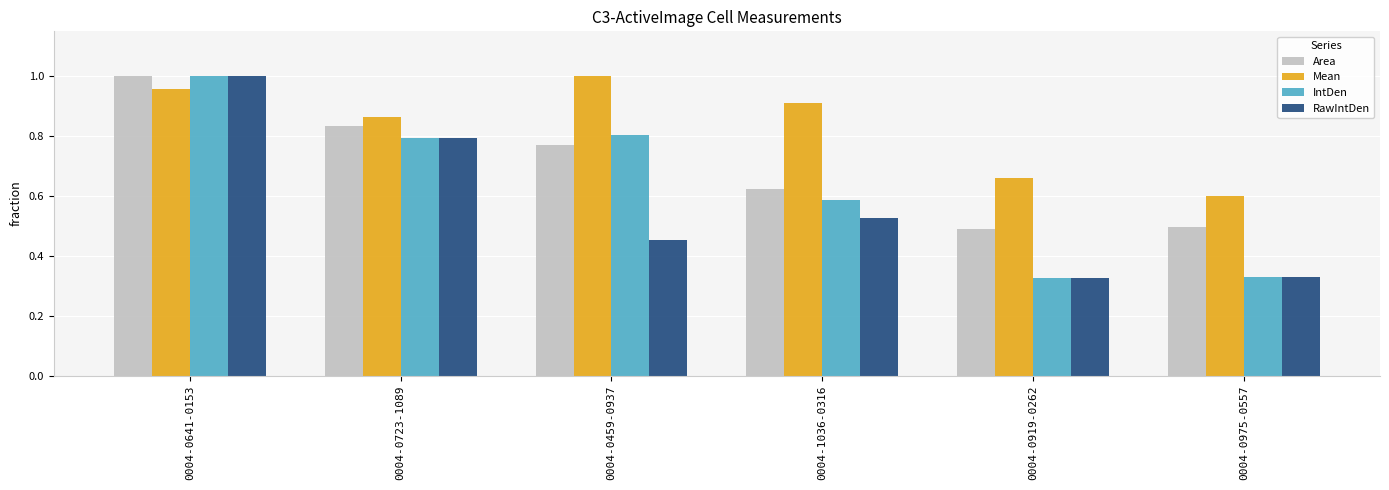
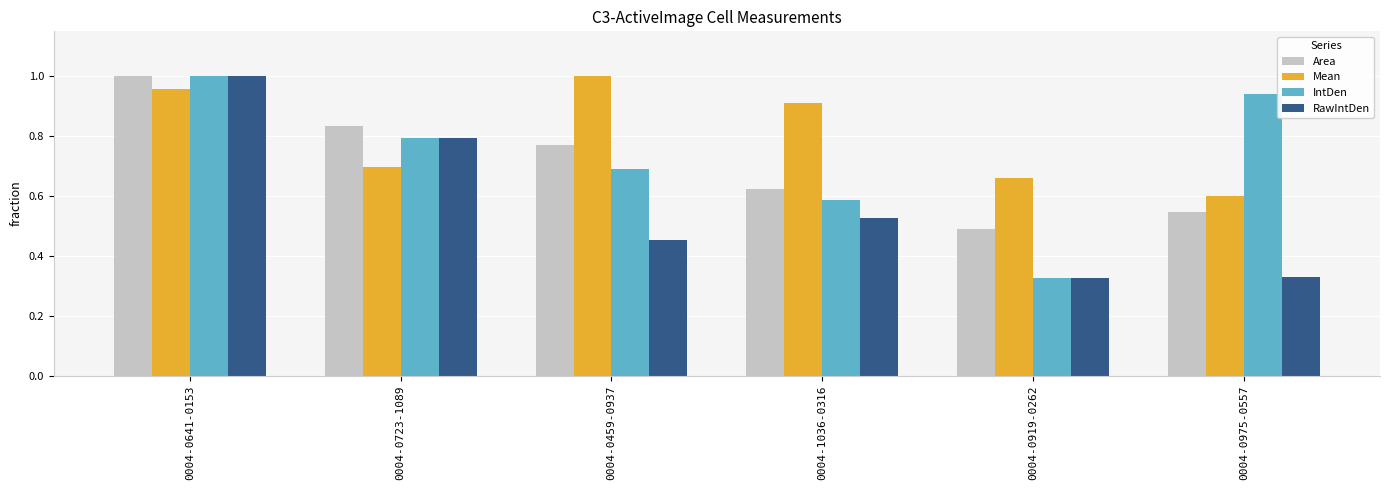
  {
    "Area": {
      "0004-0641-0153": 1.00,
      "0004-0723-1089": 0.83,
      "0004-0459-0937": 0.77,
      "0004-1036-0316": 0.62,
      "0004-0919-0262": 0.49,
-     "0004-0975-0557": 0.50
+     "0004-0975-0557": 0.55
    },
    "Mean": {
      "0004-0641-0153": 0.96,
-     "0004-0723-1089": 0.87,
+     "0004-0723-1089": 0.70,
      "0004-0459-0937": 1.00,
      "0004-1036-0316": 0.91,
      "0004-0919-0262": 0.66,
      "0004-0975-0557": 0.60
    },
    "IntDen": {
      "0004-0641-0153": 1.00,
      "0004-0723-1089": 0.79,
-     "0004-0459-0937": 0.80,
+     "0004-0459-0937": 0.69,
      "0004-1036-0316": 0.59,
      "0004-0919-0262": 0.33,
-     "0004-0975-0557": 0.33
+     "0004-0975-0557": 0.94
    },
    "RawIntDen": {
      "0004-0641-0153": 1.00,
      "0004-0723-1089": 0.79,
      "0004-0459-0937": 0.45,
      "0004-1036-0316": 0.53,
      "0004-0919-0262": 0.33,
      "0004-0975-0557": 0.33
    }
  }
